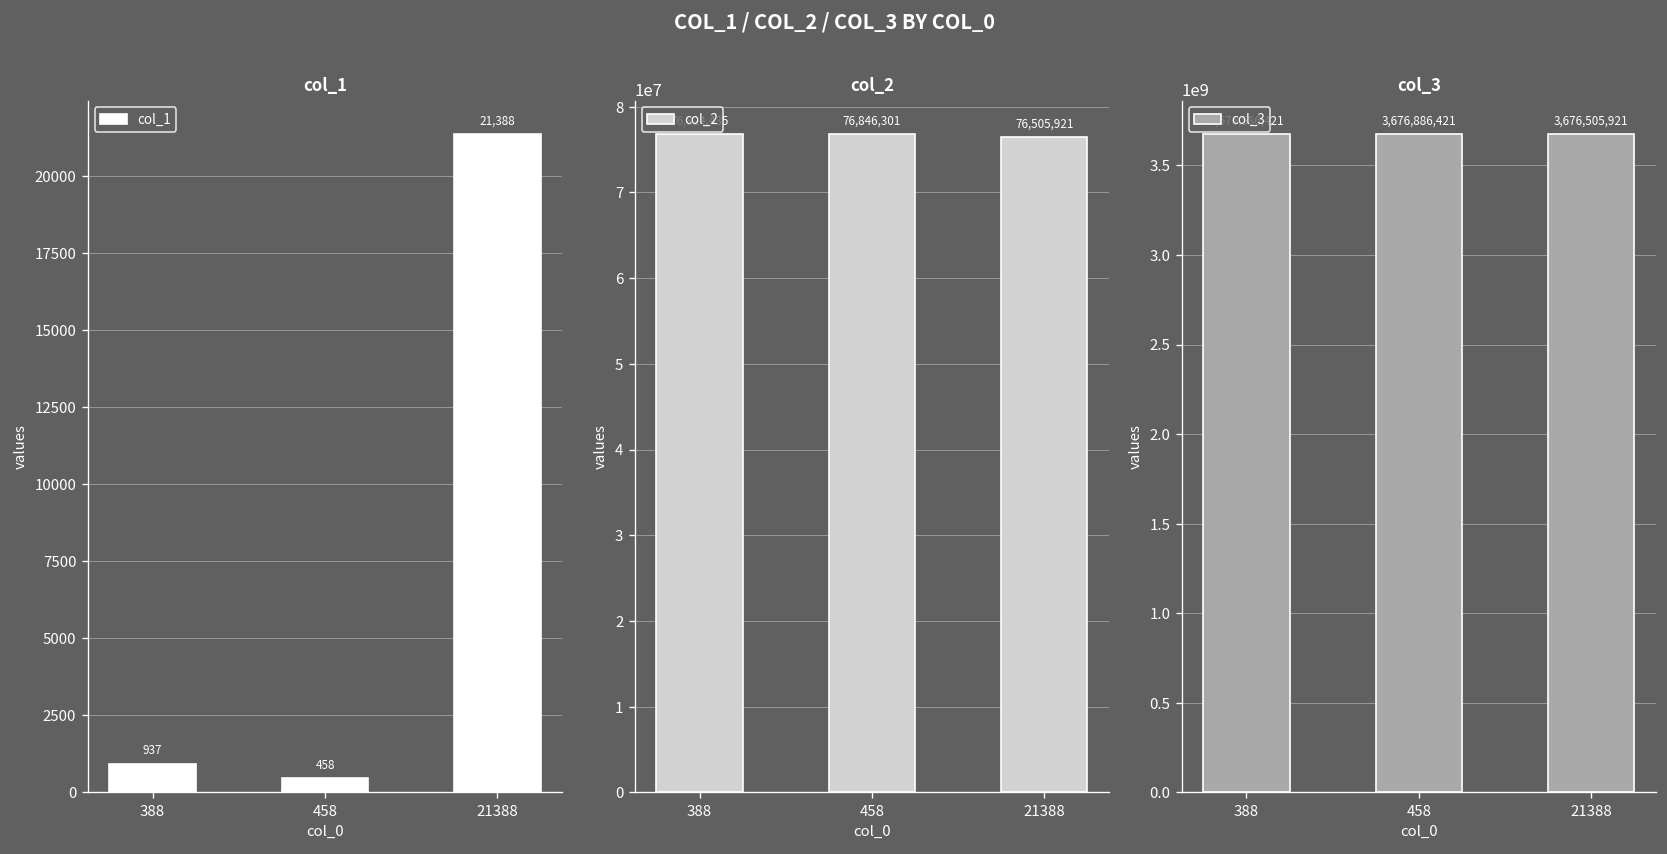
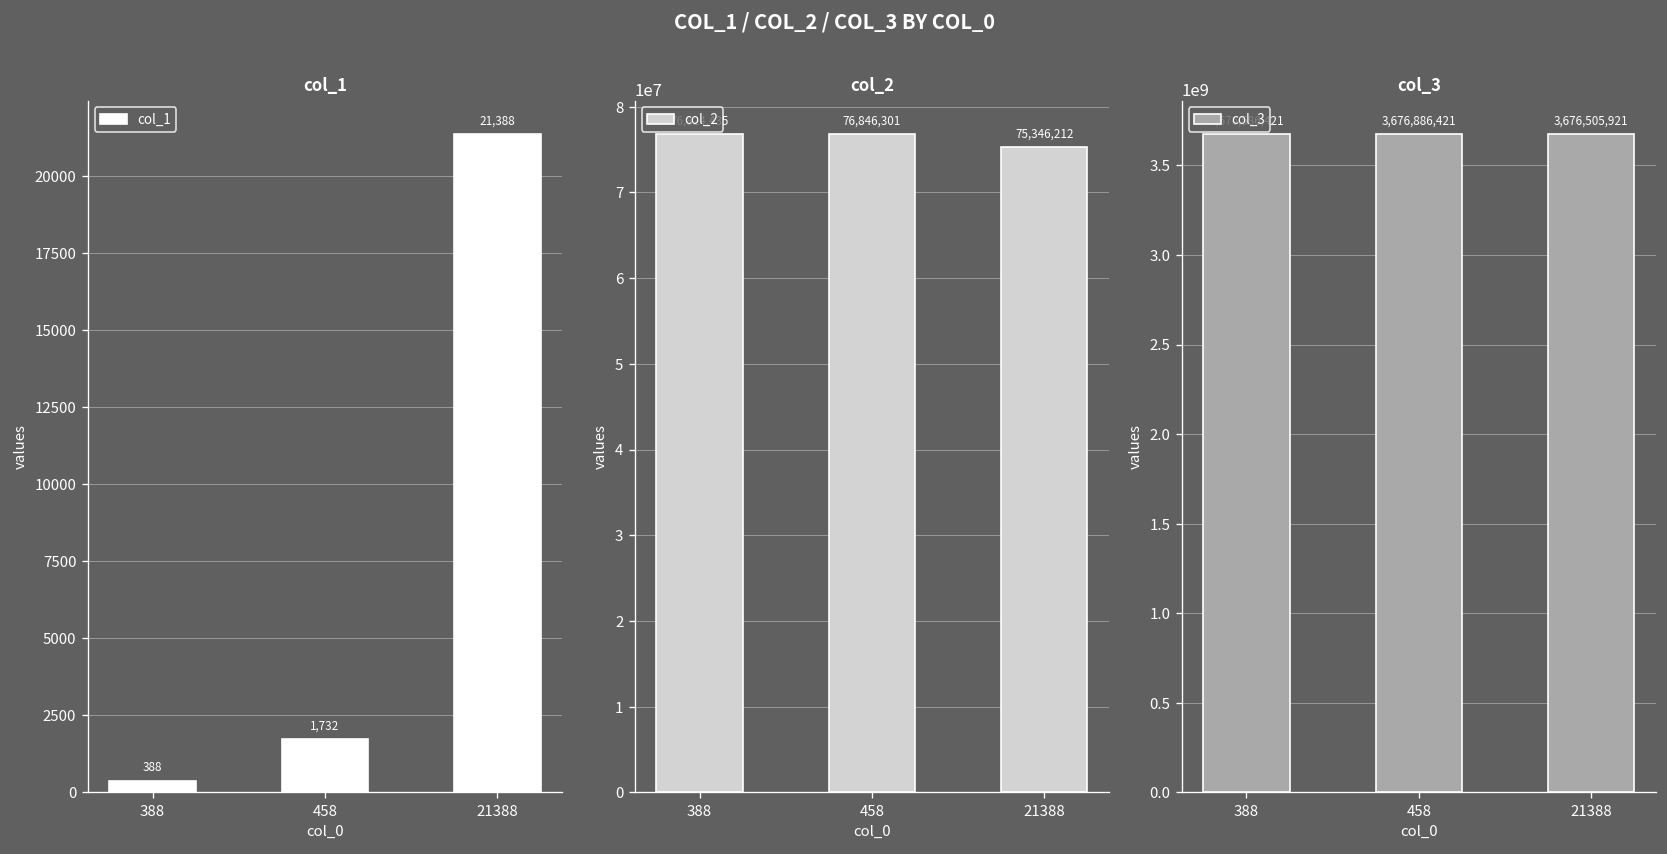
  {
    "col_1": {
-     "388": "937",
-     "458": "458",
+     "388": "388",
+     "458": "1,732",
      "21388": "21,388"
    },
    "col_2": {
      "458": "76,846,301",
-     "21388": "76,505,921"
+     "21388": "75,346,212"
    },
    "col_3": {
      "458": "3,676,886,421",
      "21388": "3,676,505,921"
    }
  }
